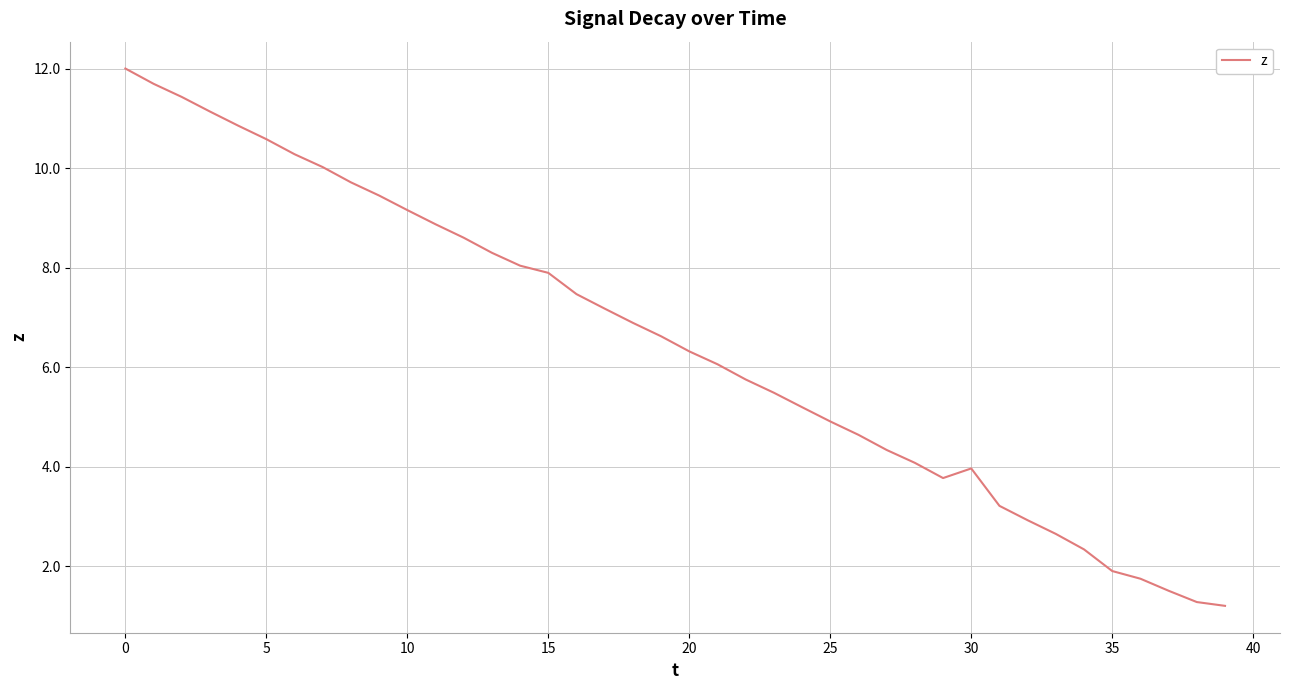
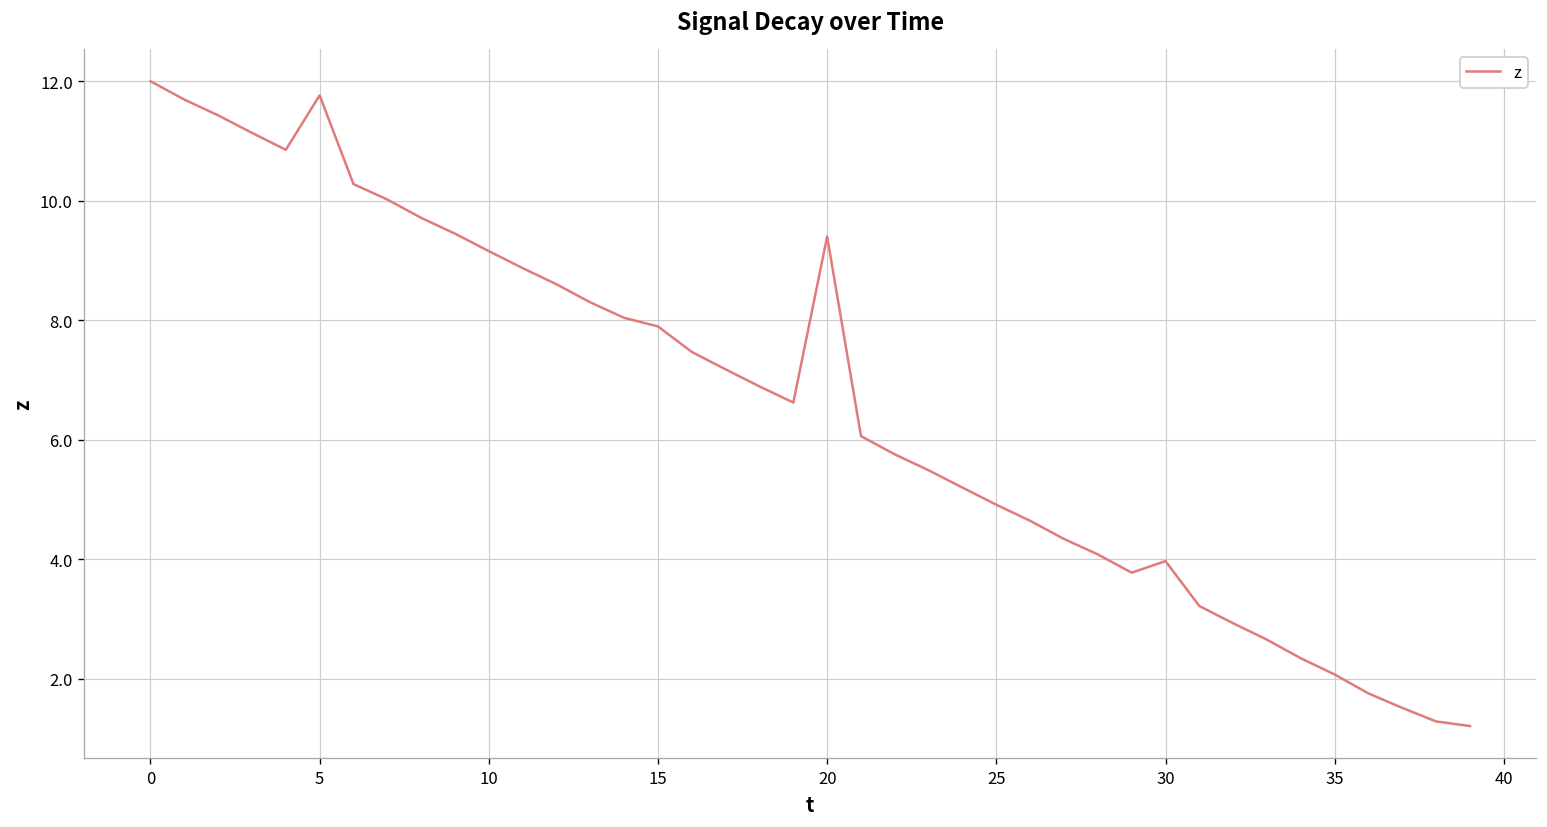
  {
    "0": 12.0,
-   "5": 10.6,
+   "5": 11.8,
    "10": 9.2,
    "15": 7.9,
-   "20": 6.3,
+   "20": 9.4,
    "25": 4.9,
    "30": 4.0,
-   "35": 1.9
+   "35": 2.1
  }
